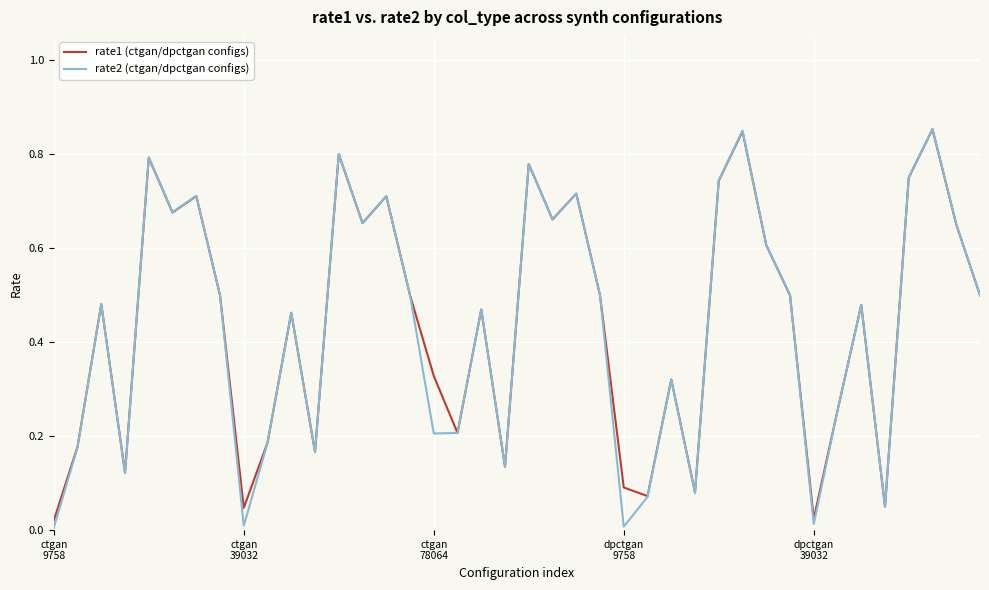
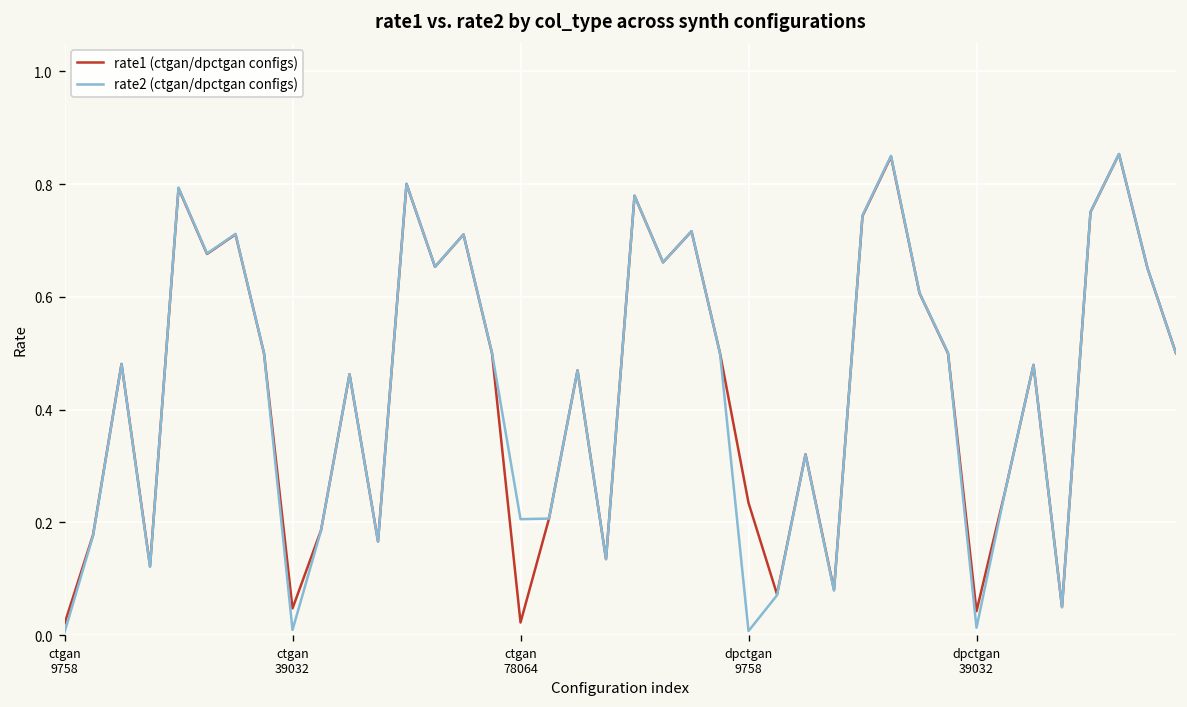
  {
    "rate1 (ctgan/dpctgan configs)": {
      "ctgan 9758": 0.02,
      "ctgan 39032": 0.05,
-     "ctgan 78064": 0.33,
-     "dpctgan 9758": 0.09,
-     "dpctgan 39032": 0.02
+     "ctgan 78064": 0.02,
+     "dpctgan 9758": 0.23,
+     "dpctgan 39032": 0.04
    },
    "rate2 (ctgan/dpctgan configs)": {
      "ctgan 9758": 0.01,
      "ctgan 39032": 0.01,
      "ctgan 78064": 0.21,
      "dpctgan 9758": 0.01,
      "dpctgan 39032": 0.01
    }
  }
